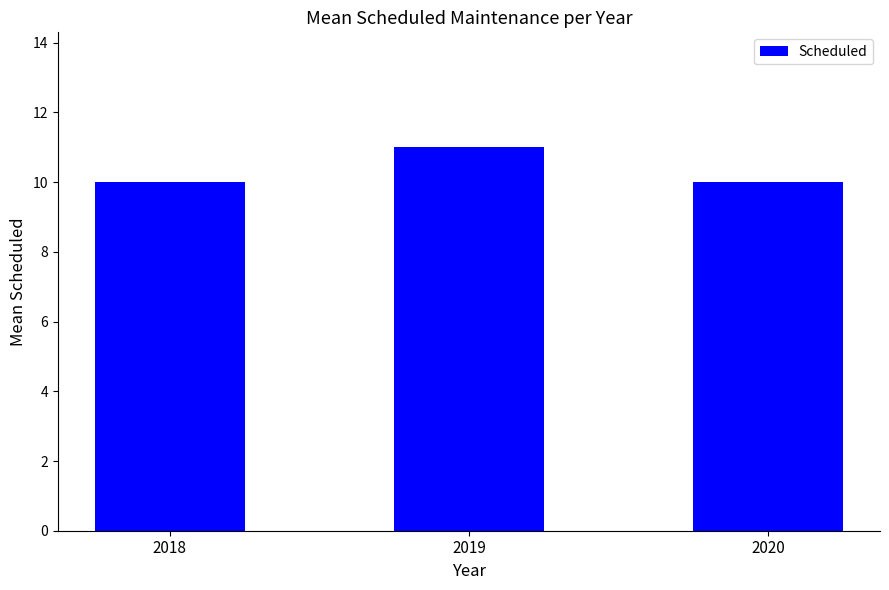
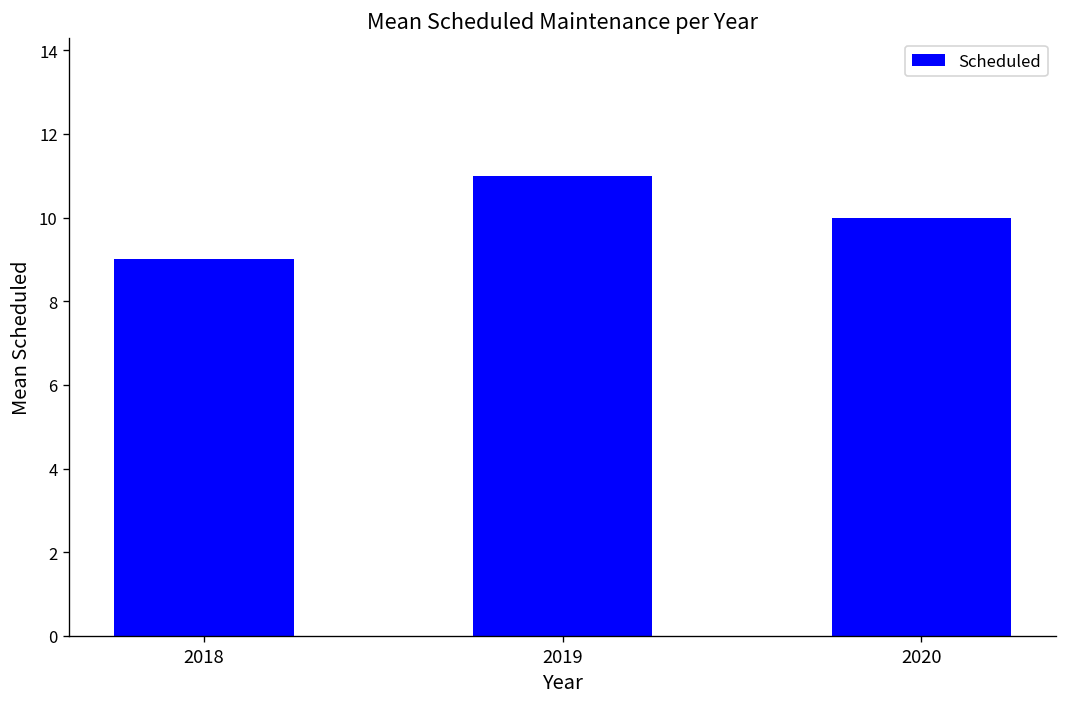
  {
-   "2018": 10,
+   "2018": 9,
    "2019": 11,
    "2020": 10
  }
